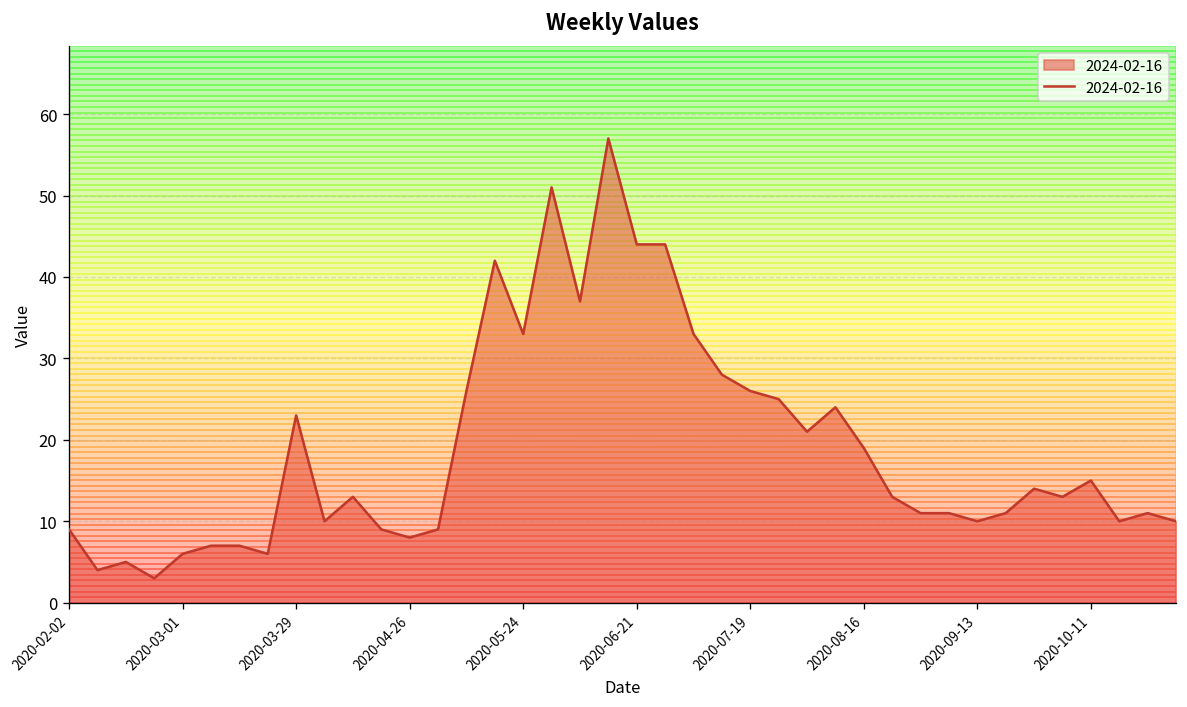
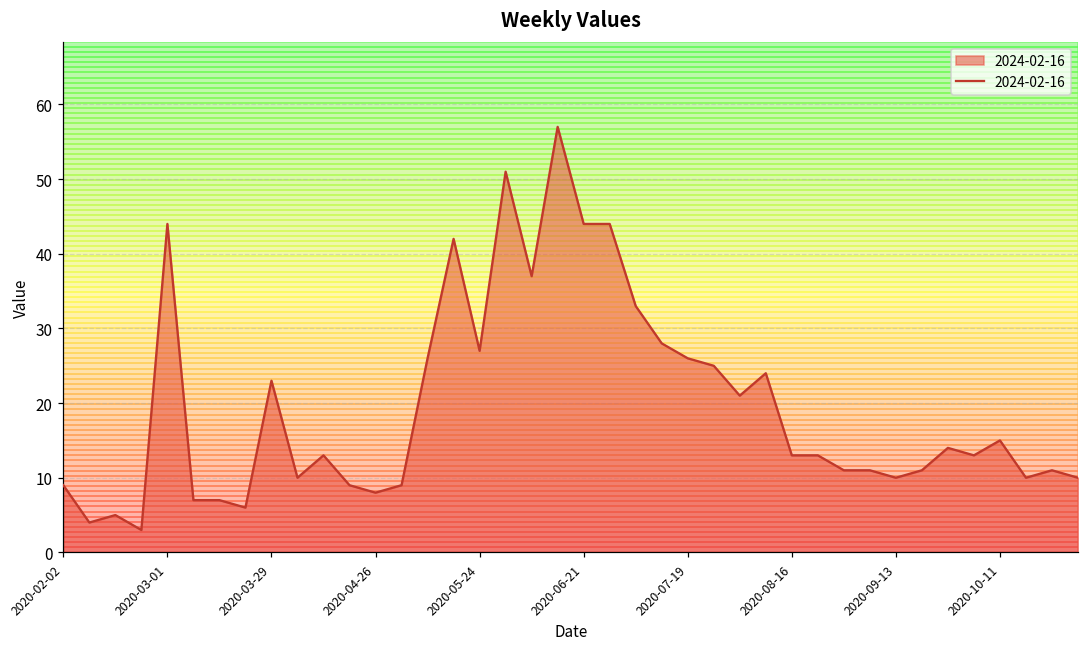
  {
    "2020-02-02": 9,
-   "2020-03-01": 6,
+   "2020-03-01": 44,
    "2020-03-29": 23,
    "2020-04-26": 8,
-   "2020-05-24": 33,
+   "2020-05-24": 27,
    "2020-06-21": 44,
    "2020-07-19": 26,
-   "2020-08-16": 19,
+   "2020-08-16": 13,
    "2020-09-13": 10,
    "2020-10-11": 15
  }
